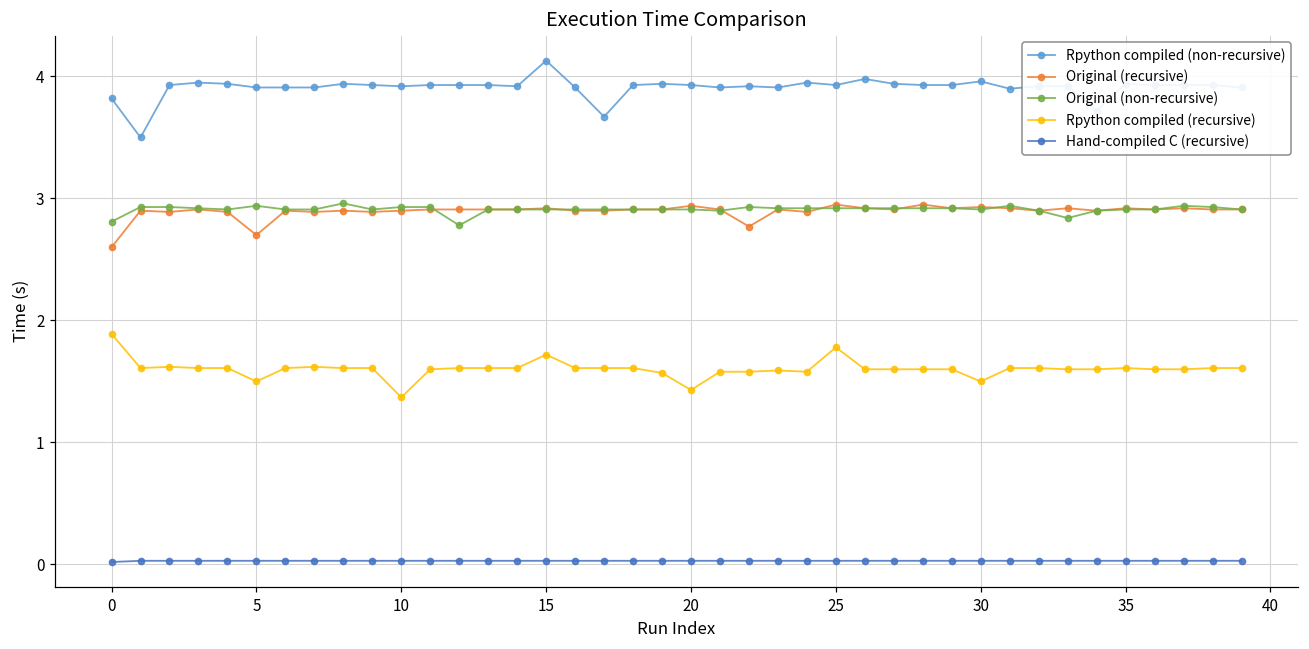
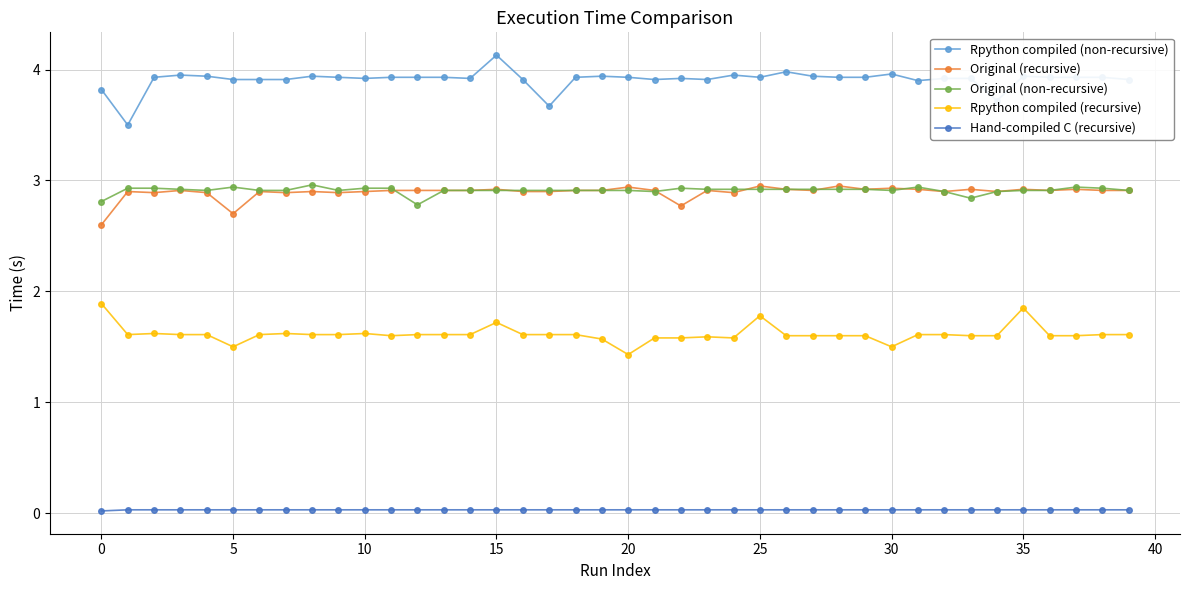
  {
    "Original (recursive)": {
      "0": 2.60,
      "5": 2.70,
      "10": 2.90,
      "20": 2.94,
      "25": 2.95
    },
    "Original (non-recursive)": {
      "0": 2.81,
      "5": 2.94,
      "10": 2.93,
      "20": 2.91,
      "25": 2.92
    },
    "Rpython compiled (recursive)": {
      "0": 1.89,
      "5": 1.50,
-     "10": 1.37,
+     "10": 1.62,
      "15": 1.72,
      "20": 1.43,
      "25": 1.78,
      "30": 1.50,
-     "35": 1.61
+     "35": 1.85
    }
  }
